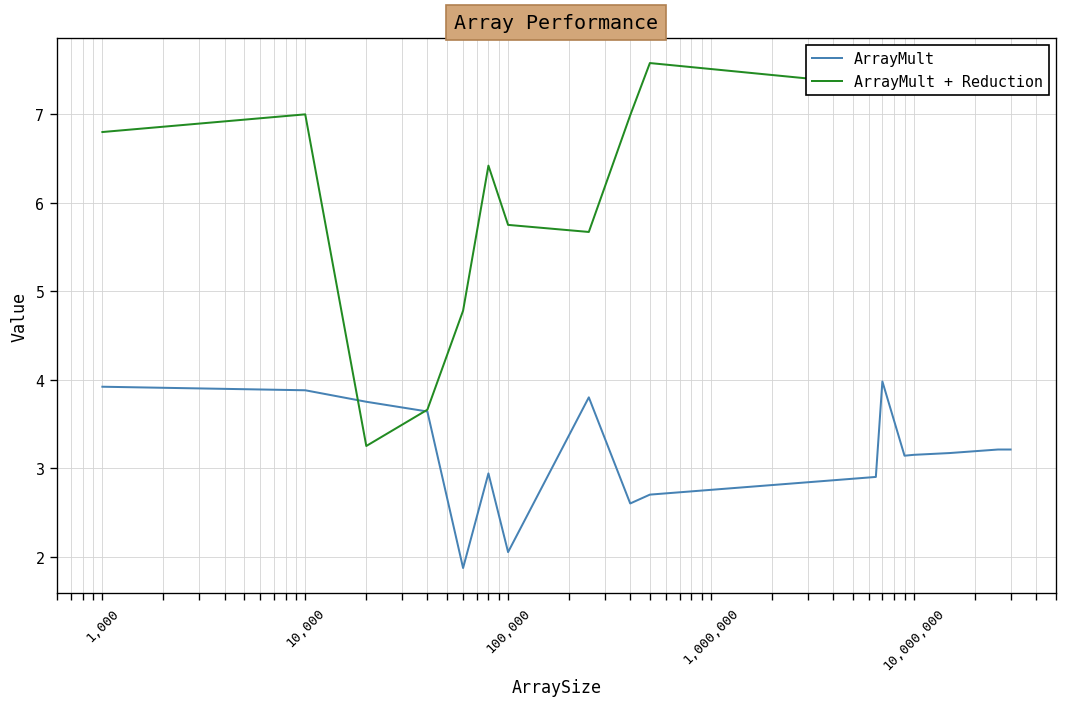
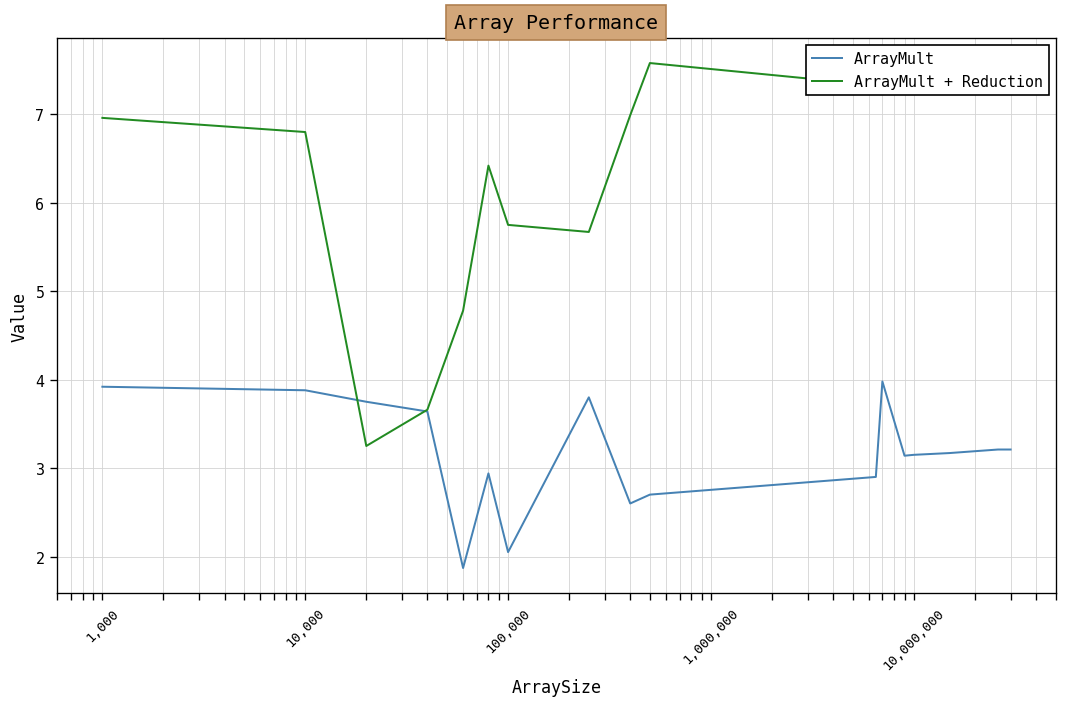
  {
    "ArrayMult": {
      "1,000": 3.9,
      "10,000": 3.9,
      "100,000": 2.1,
      "10,000,000": 3.2
    },
    "ArrayMult + Reduction": {
-     "1,000": 6.8,
-     "10,000": 7.0,
+     "1,000": 7.0,
+     "10,000": 6.8,
      "100,000": 5.8
    }
  }
